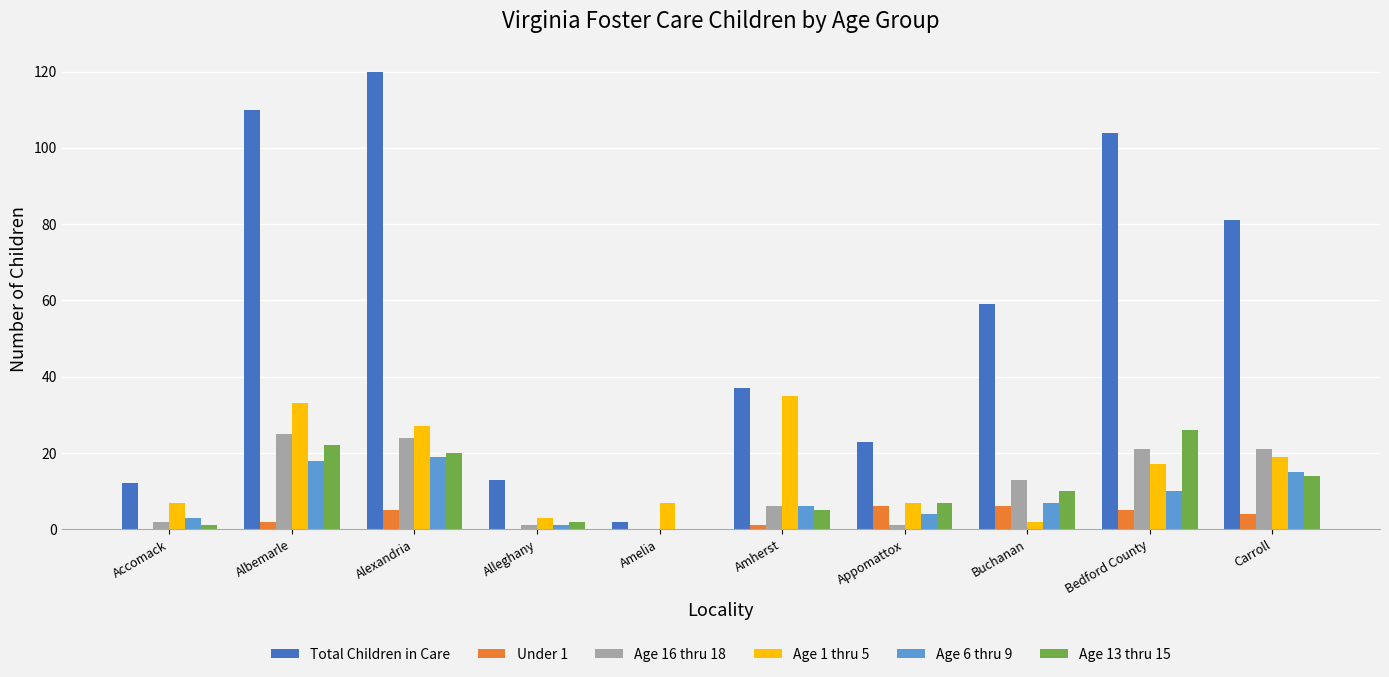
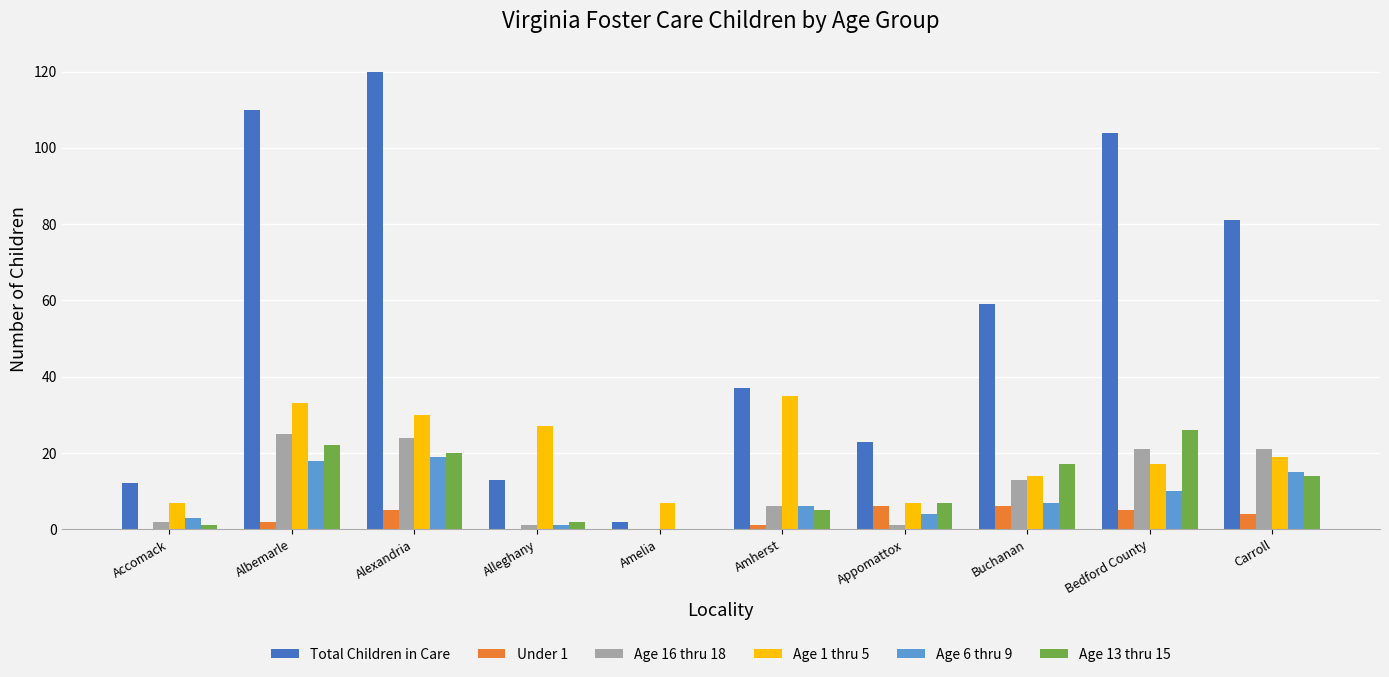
  {
    "Under 1": {
      "Accomack": 0,
      "Albemarle": 2,
      "Alexandria": 5,
      "Alleghany": 0,
      "Amelia": 0,
      "Amherst": 1,
      "Appomattox": 6,
      "Buchanan": 6,
      "Bedford County": 5,
      "Carroll": 4
    },
    "Age 16 thru 18": {
      "Accomack": 2,
      "Albemarle": 25,
      "Alexandria": 24,
      "Alleghany": 1,
      "Amelia": 0,
      "Amherst": 6,
      "Appomattox": 1,
      "Buchanan": 13,
      "Bedford County": 21,
      "Carroll": 21
    },
    "Age 1 thru 5": {
      "Accomack": 7,
      "Albemarle": 33,
-     "Alexandria": 27,
-     "Alleghany": 3,
+     "Alexandria": 30,
+     "Alleghany": 27,
      "Amelia": 7,
      "Amherst": 35,
      "Appomattox": 7,
-     "Buchanan": 2,
+     "Buchanan": 14,
      "Bedford County": 17,
      "Carroll": 19
    },
    "Age 13 thru 15": {
      "Accomack": 1,
      "Albemarle": 22,
      "Alexandria": 20,
      "Alleghany": 2,
      "Amelia": 0,
      "Amherst": 5,
      "Appomattox": 7,
-     "Buchanan": 10,
+     "Buchanan": 17,
      "Bedford County": 26,
      "Carroll": 14
    }
  }
